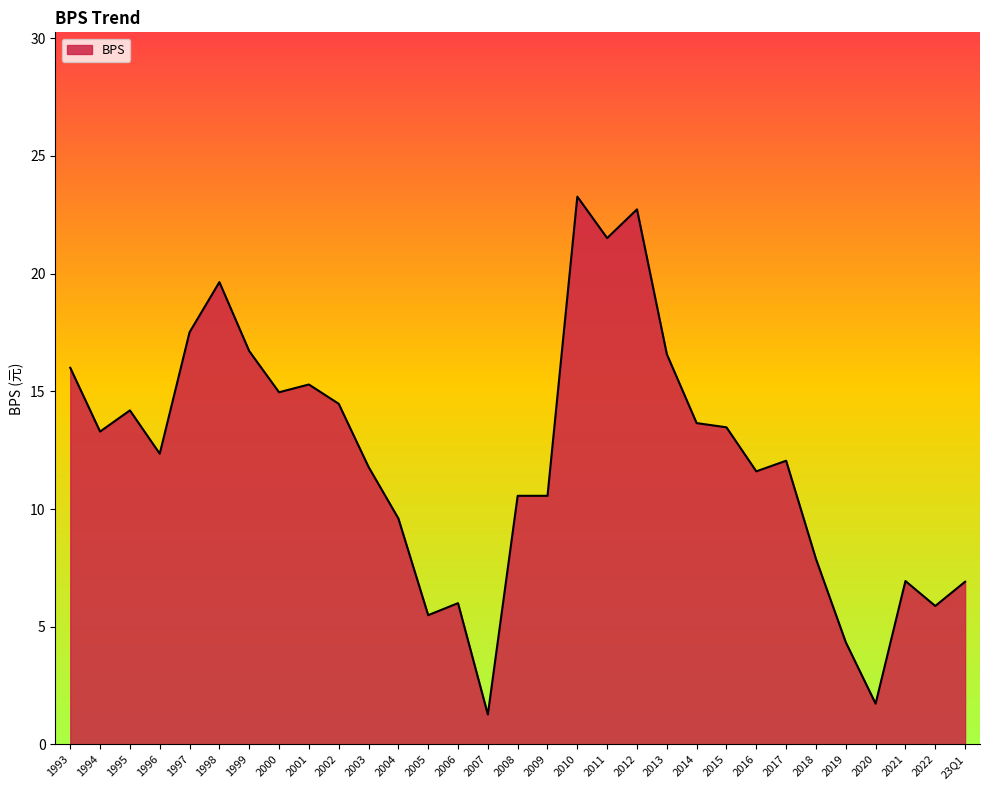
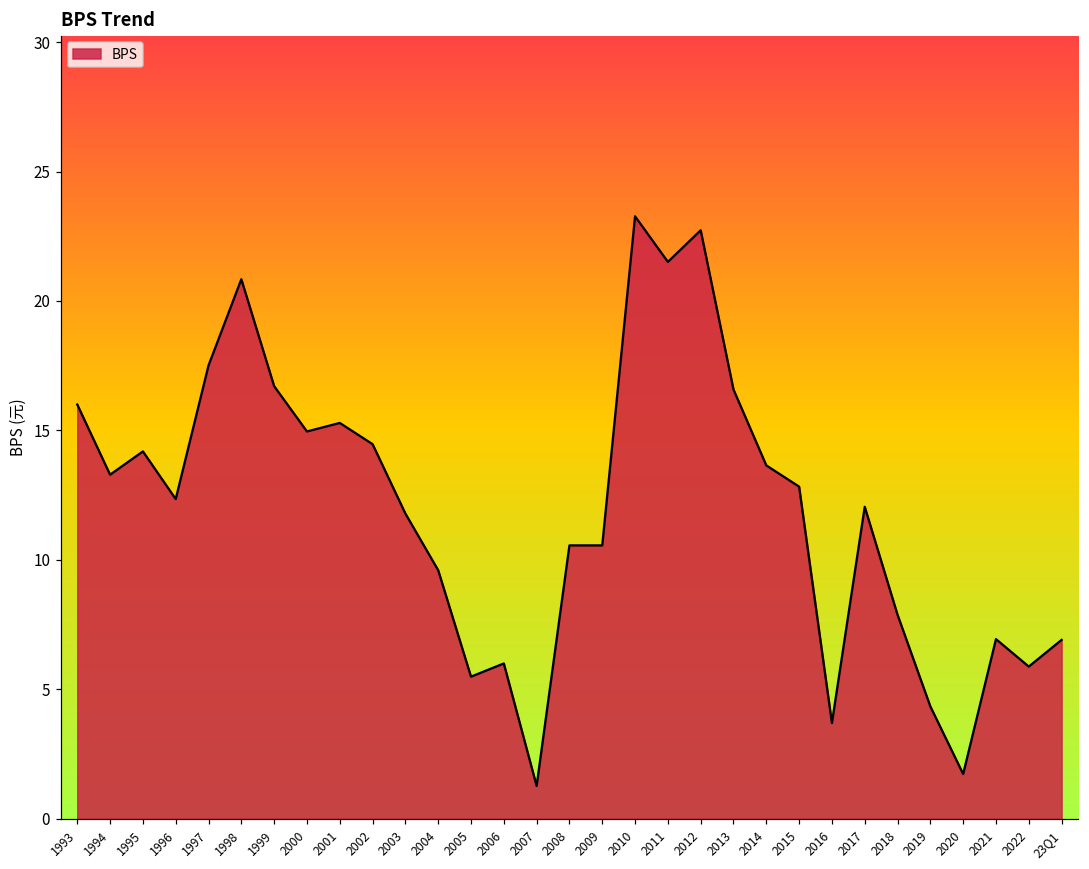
  {
    "1993": 16.0,
    "1994": 13.3,
    "1995": 14.2,
    "1996": 12.4,
    "1997": 17.5,
-   "1998": 19.6,
+   "1998": 20.8,
    "1999": 16.7,
    "2000": 15.0,
    "2001": 15.3,
    "2002": 14.5,
    "2003": 11.8,
    "2004": 9.6,
    "2005": 5.5,
    "2006": 6.0,
    "2007": 1.3,
    "2008": 10.6,
    "2009": 10.6,
    "2010": 23.3,
    "2011": 21.5,
    "2012": 22.7,
    "2013": 16.6,
    "2014": 13.7,
-   "2015": 13.5,
-   "2016": 11.6,
+   "2015": 12.8,
+   "2016": 3.7,
    "2017": 12.1,
    "2018": 7.9,
    "2019": 4.3,
    "2020": 1.7,
    "2021": 6.9,
    "2022": 5.9,
    "23Q1": 6.9
  }
